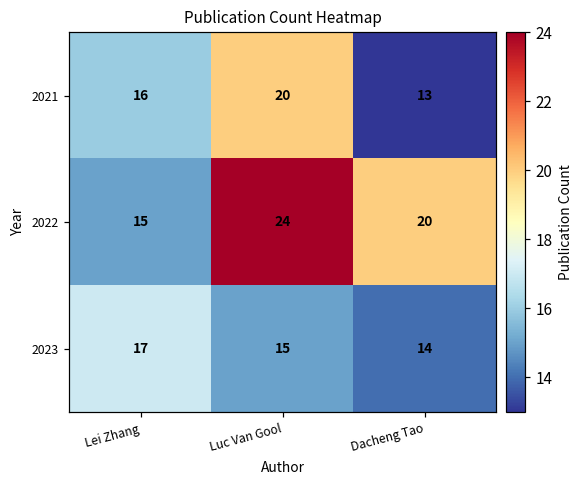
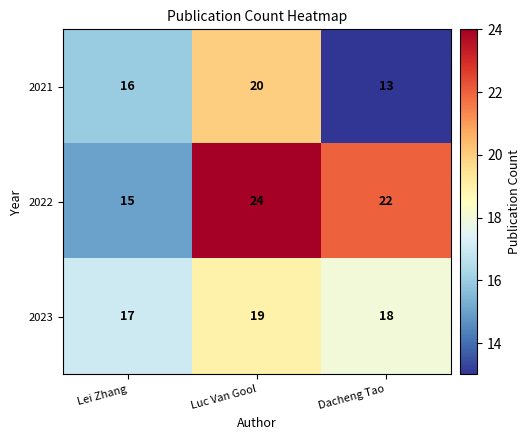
  {
    "2021": {
      "Lei Zhang": 16,
      "Luc Van Gool": 20,
      "Dacheng Tao": 13
    },
    "2022": {
      "Lei Zhang": 15,
      "Luc Van Gool": 24,
-     "Dacheng Tao": 20
+     "Dacheng Tao": 22
    },
    "2023": {
      "Lei Zhang": 17,
-     "Luc Van Gool": 15,
-     "Dacheng Tao": 14
+     "Luc Van Gool": 19,
+     "Dacheng Tao": 18
    }
  }
